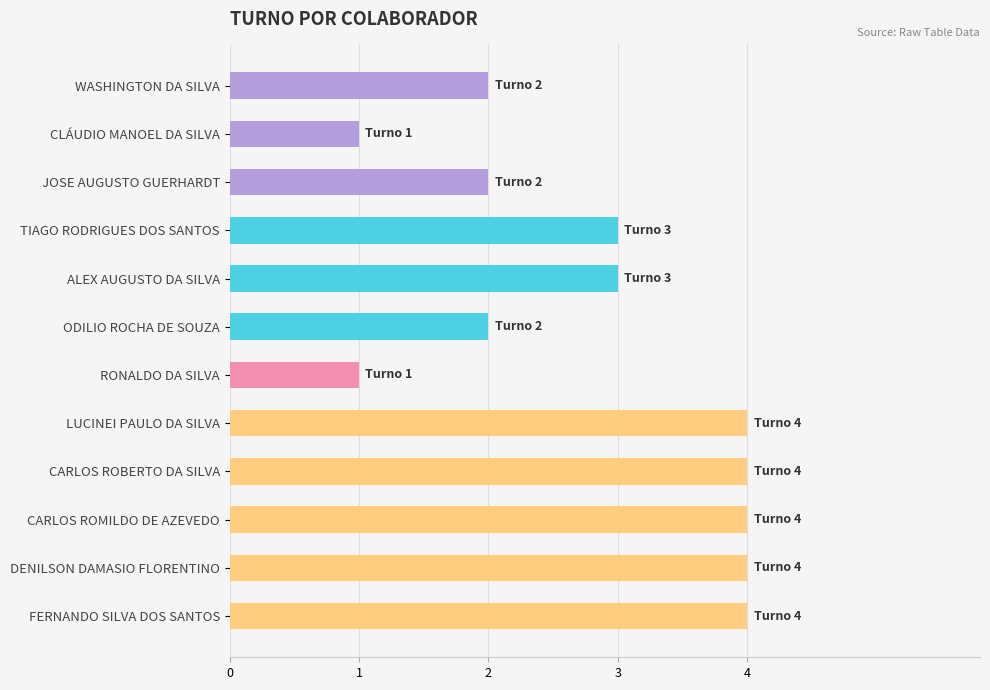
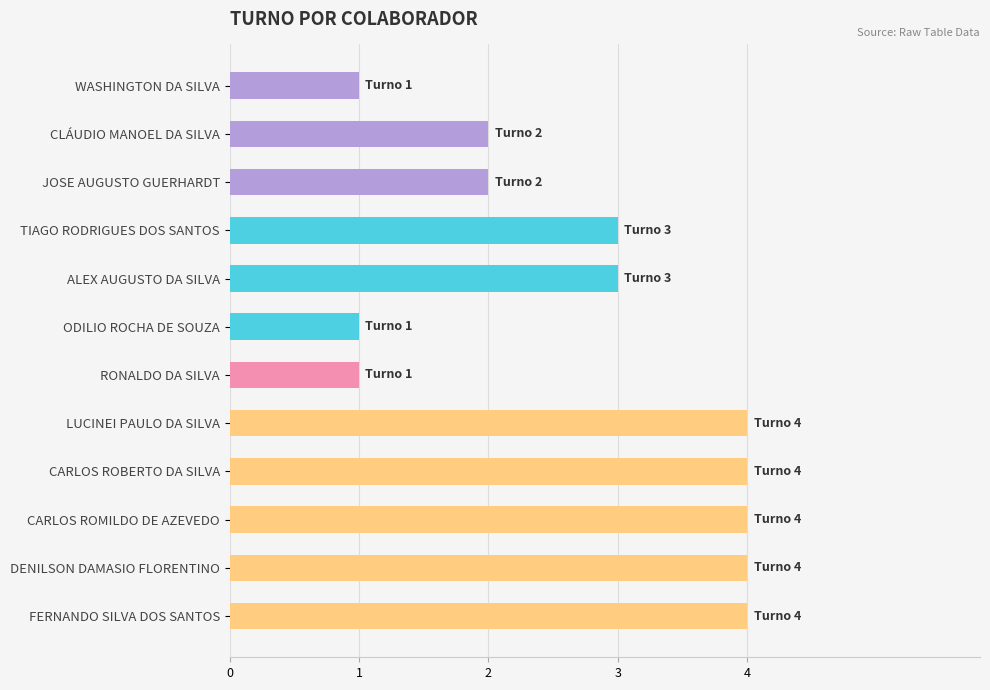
  {
-   "WASHINGTON DA SILVA": 2,
-   "CLÁUDIO MANOEL DA SILVA": 1,
+   "WASHINGTON DA SILVA": 1,
+   "CLÁUDIO MANOEL DA SILVA": 2,
    "JOSE AUGUSTO GUERHARDT": 2,
    "TIAGO RODRIGUES DOS SANTOS": 3,
    "ALEX AUGUSTO DA SILVA": 3,
-   "ODILIO ROCHA DE SOUZA": 2,
+   "ODILIO ROCHA DE SOUZA": 1,
    "RONALDO DA SILVA": 1,
    "LUCINEI PAULO DA SILVA": 4,
    "CARLOS ROBERTO DA SILVA": 4,
    "CARLOS ROMILDO DE AZEVEDO": 4,
    "DENILSON DAMASIO FLORENTINO": 4,
    "FERNANDO SILVA DOS SANTOS": 4
  }
